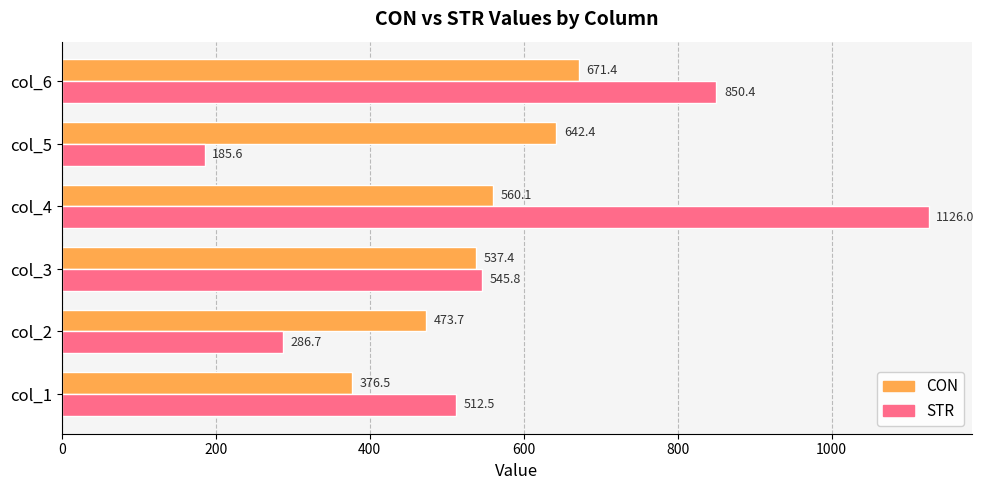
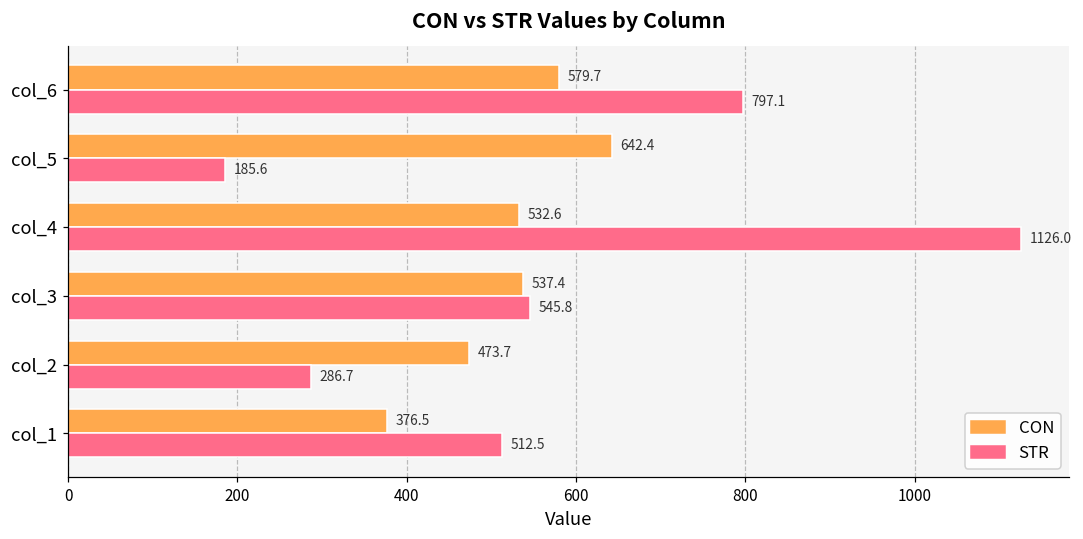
  {
    "CON": {
-     "col_6": 671.4,
+     "col_6": 579.7,
      "col_5": 642.4,
-     "col_4": 560.1,
+     "col_4": 532.6,
      "col_3": 537.4,
      "col_2": 473.7,
      "col_1": 376.5
    },
    "STR": {
-     "col_6": 850.4,
+     "col_6": 797.1,
      "col_5": 185.6,
      "col_4": 1126.0,
      "col_3": 545.8,
      "col_2": 286.7,
      "col_1": 512.5
    }
  }
